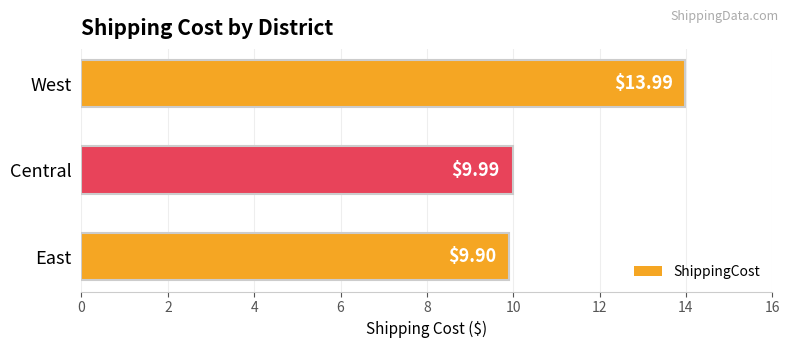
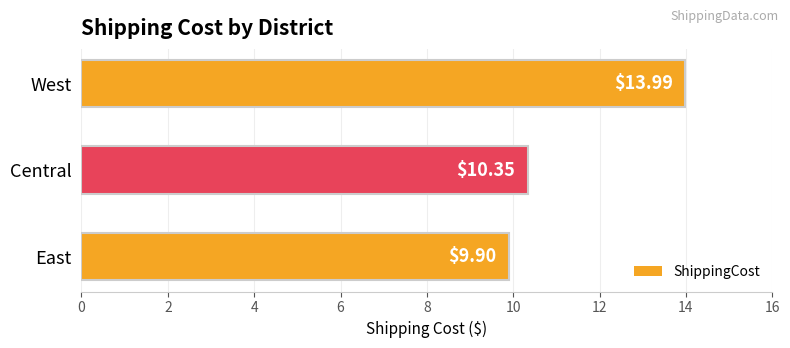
  {
    "West": "$13.99",
-   "Central": "$9.99",
+   "Central": "$10.35",
    "East": "$9.90"
  }
